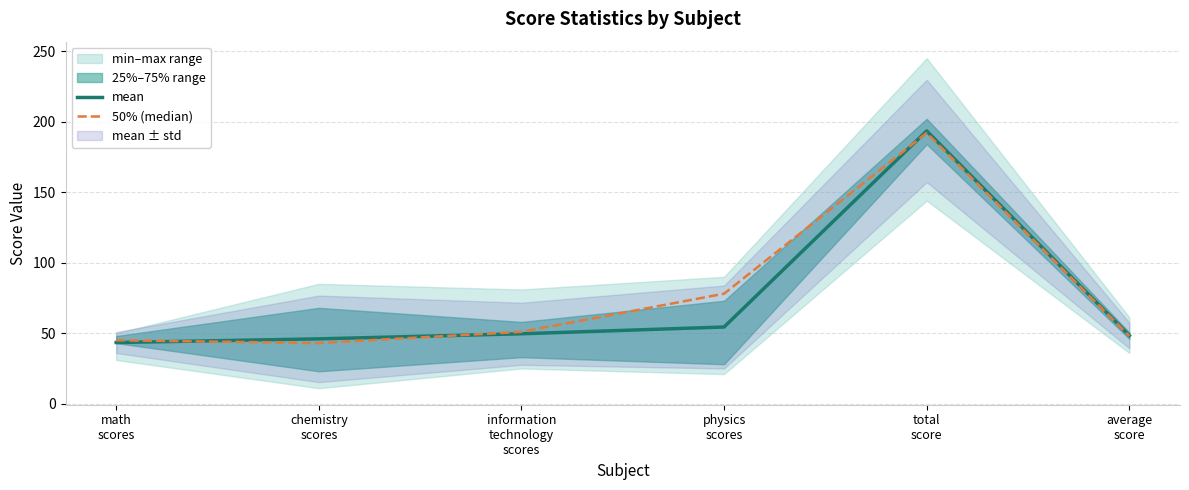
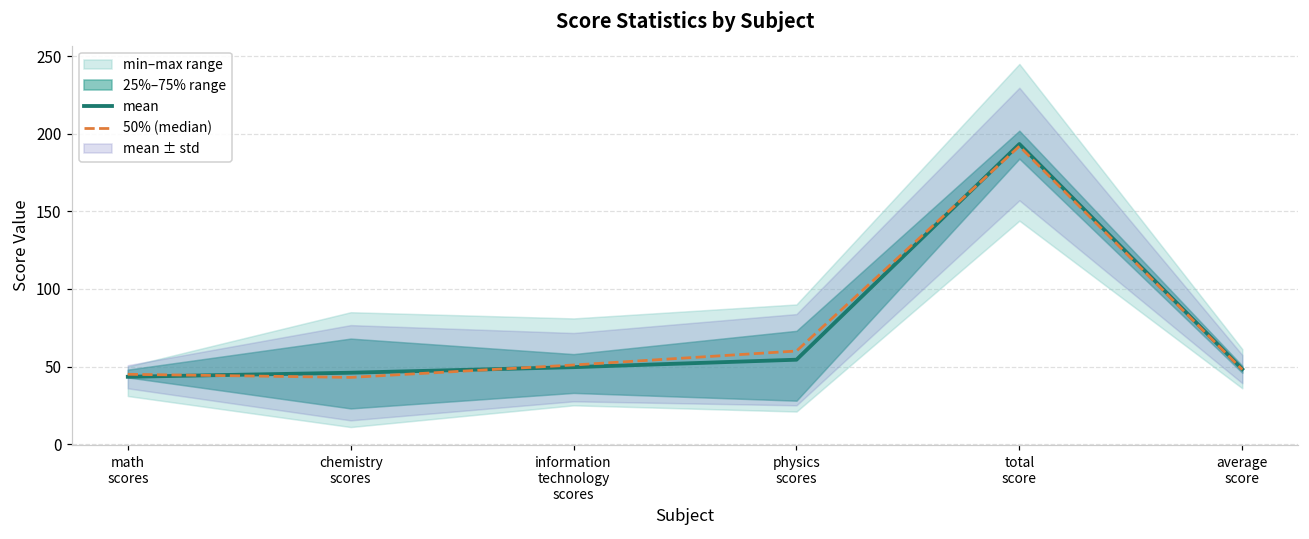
  {
    "50% (median)": {
      "chemistry scores": 43,
-     "physics scores": 78
+     "physics scores": 60
    }
  }
